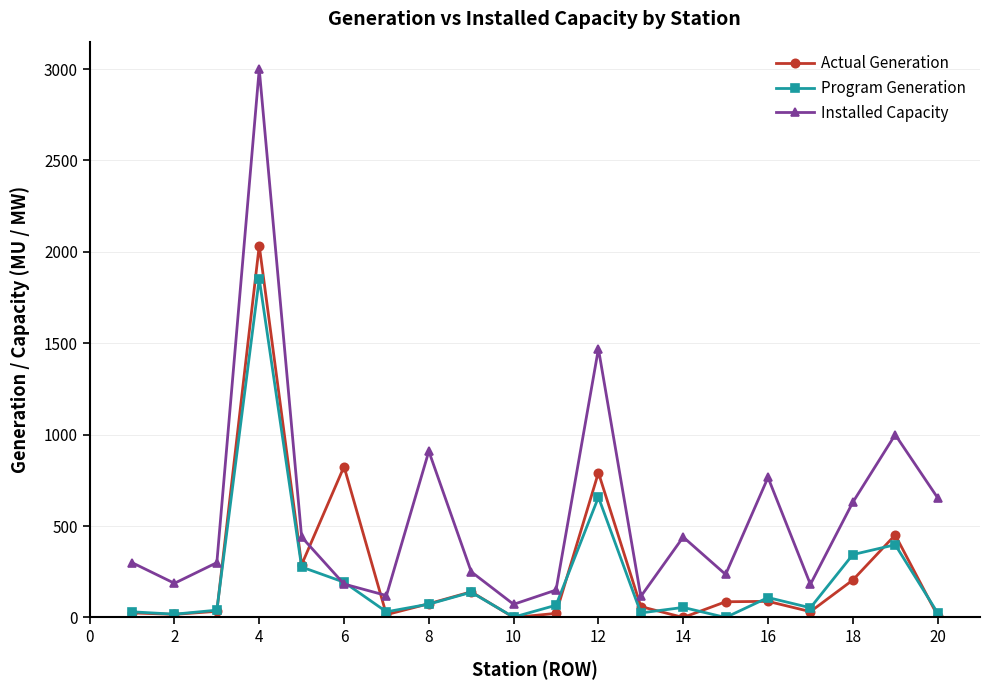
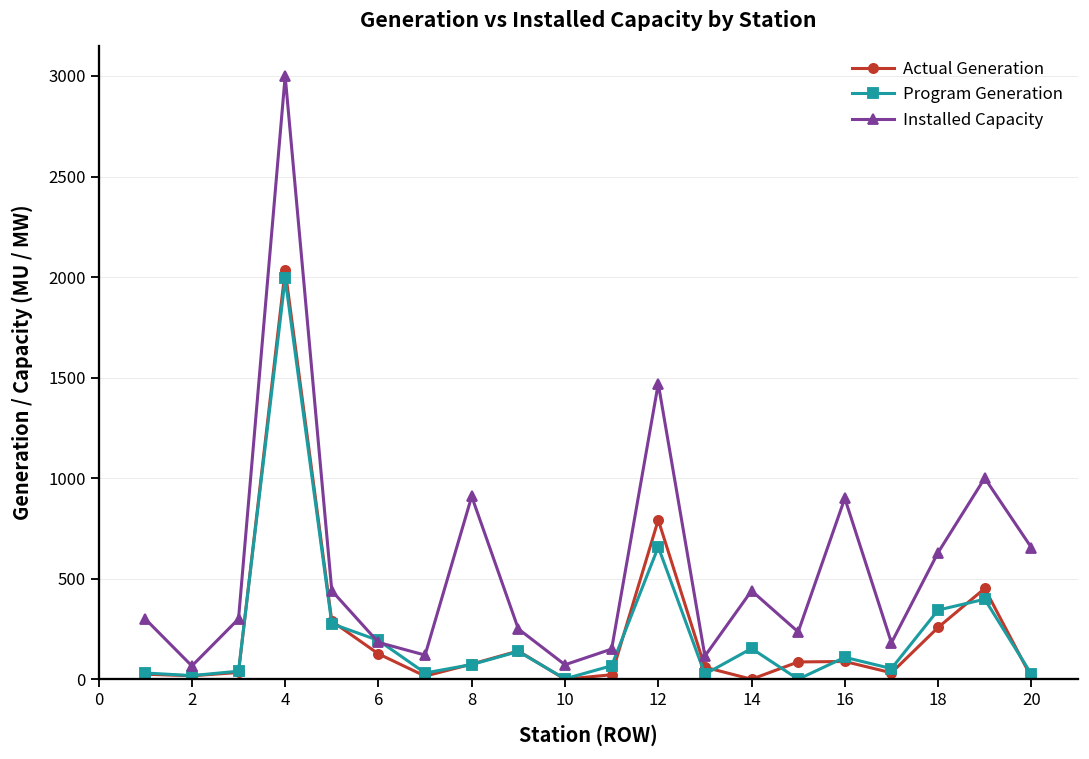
  {
    "Actual Generation": {
      "4": 2030,
-     "6": 830,
+     "6": 130,
      "12": 790,
      "14": 0,
      "16": 90,
-     "18": 200,
+     "18": 260,
      "20": 10
    },
    "Program Generation": {
-     "4": 1850,
+     "4": 1990,
      "12": 660,
-     "14": 60,
+     "14": 150,
      "16": 110,
      "18": 340,
      "20": 30
    },
    "Installed Capacity": {
-     "2": 190,
+     "2": 70,
      "4": 3000,
      "8": 910,
      "10": 70,
      "12": 1470,
      "14": 440,
-     "16": 770,
+     "16": 900,
      "18": 630,
      "20": 660
    }
  }
